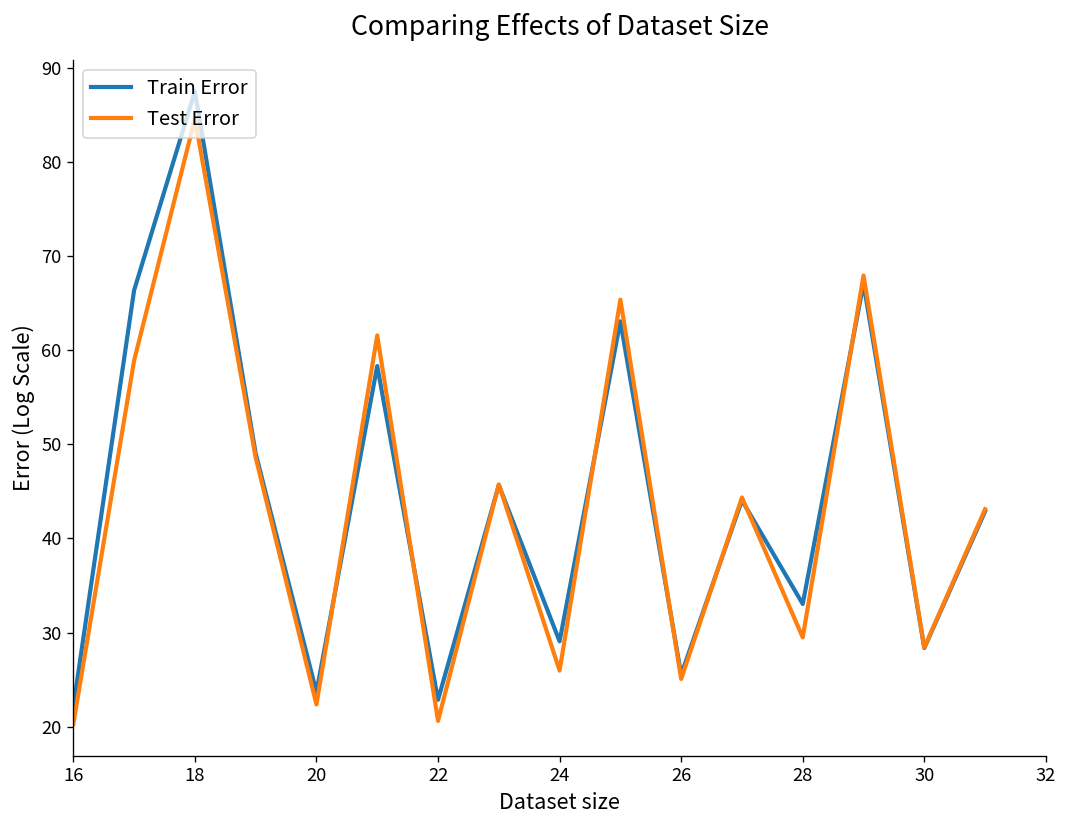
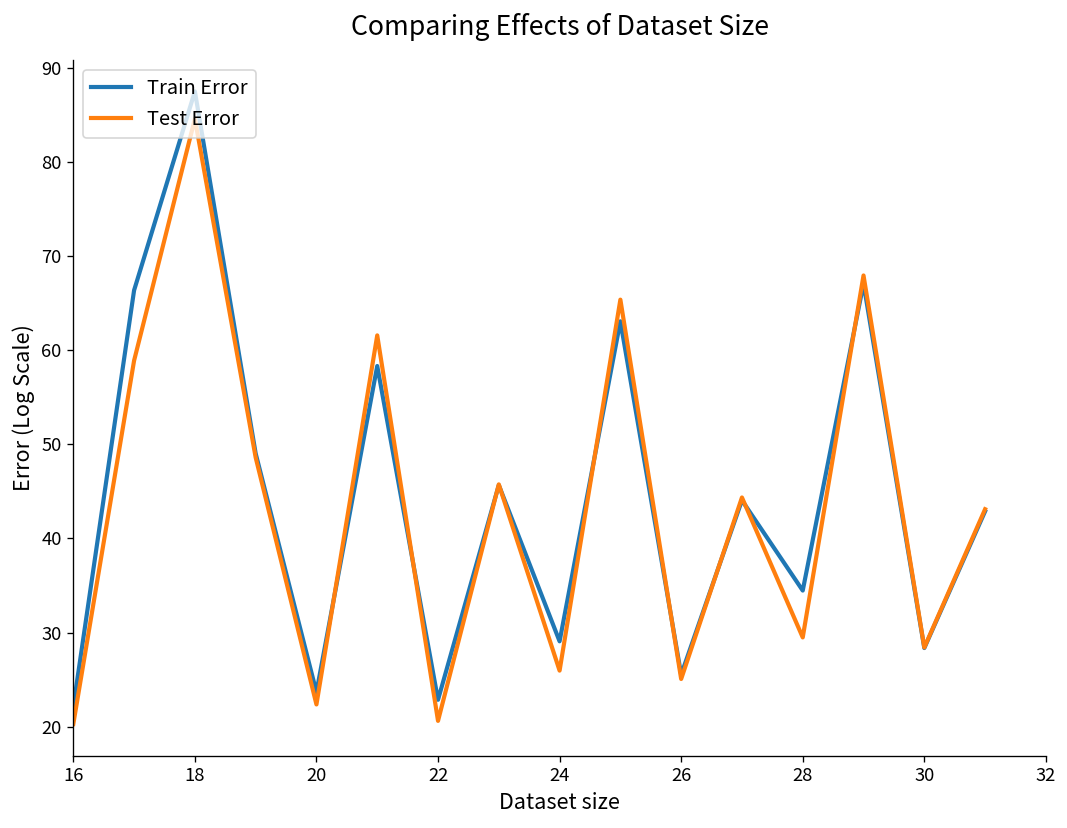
  {
    "Train Error": {
      "16": 22,
      "20": 24,
      "22": 23,
      "24": 29,
      "26": 26,
-     "28": 33
+     "28": 34
    },
    "Test Error": {
      "16": 20,
      "20": 22,
      "22": 21,
      "24": 26,
      "26": 25,
      "28": 29
    }
  }
